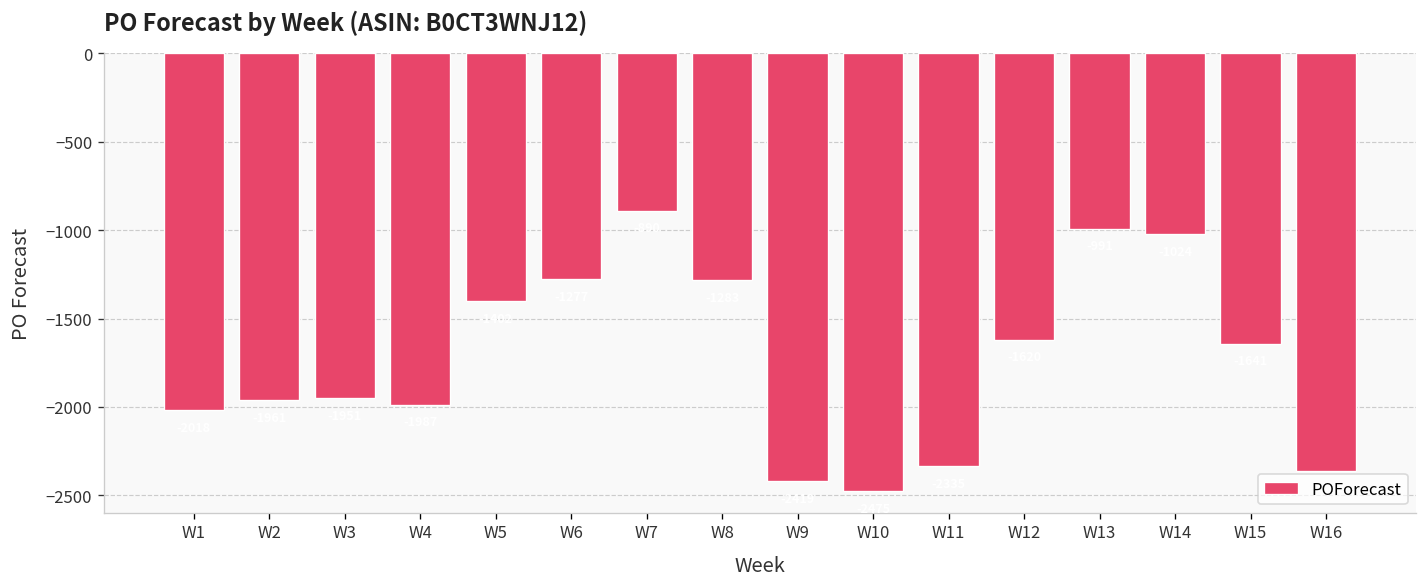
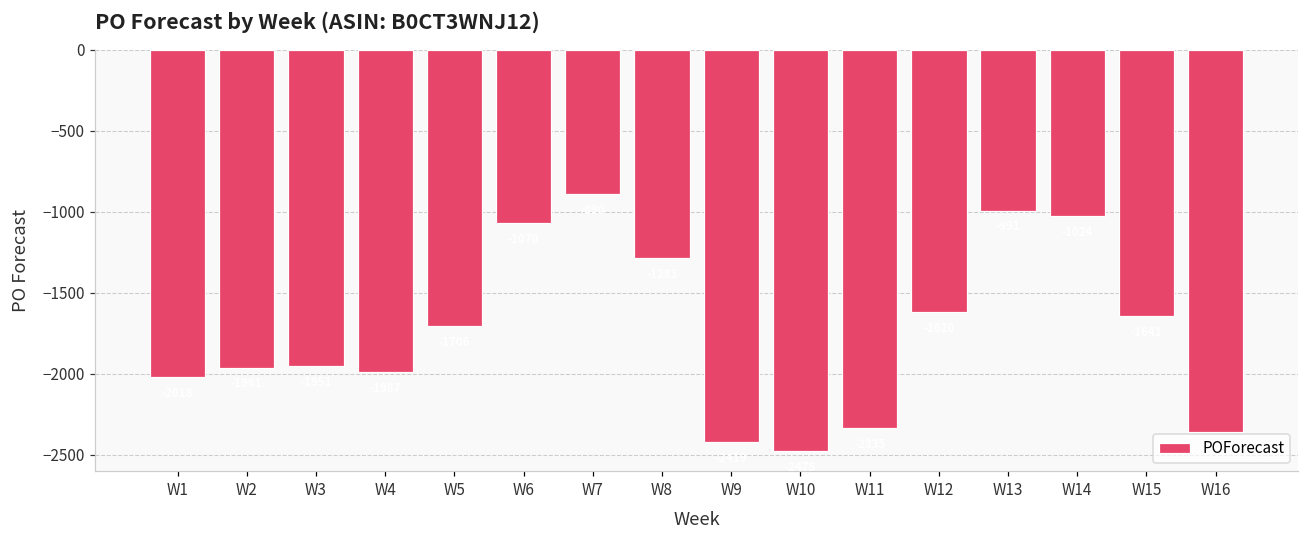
  {
    "W1": -2020,
    "W2": -1960,
    "W3": -1950,
    "W4": -1990,
-   "W5": -1400,
-   "W6": -1280,
+   "W5": -1710,
+   "W6": -1070,
    "W7": -890,
    "W8": -1280,
    "W9": -2420,
    "W10": -2480,
    "W11": -2340,
    "W12": -1620,
    "W13": -990,
    "W14": -1020,
    "W15": -1640,
    "W16": -2360
  }
